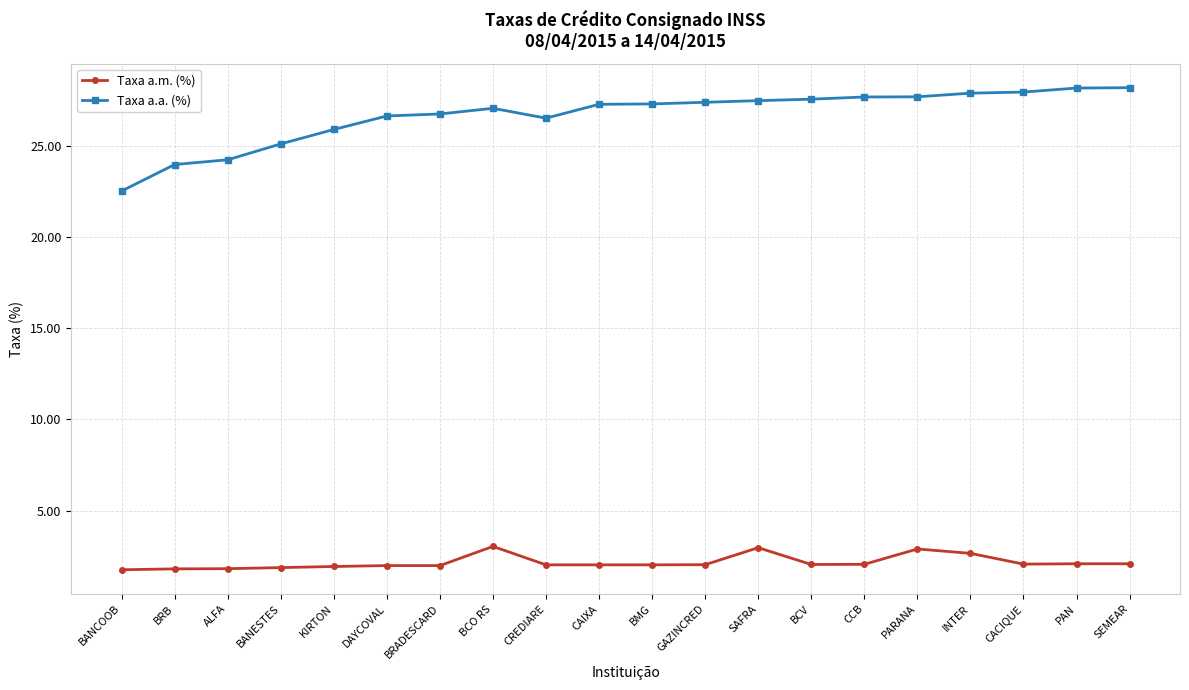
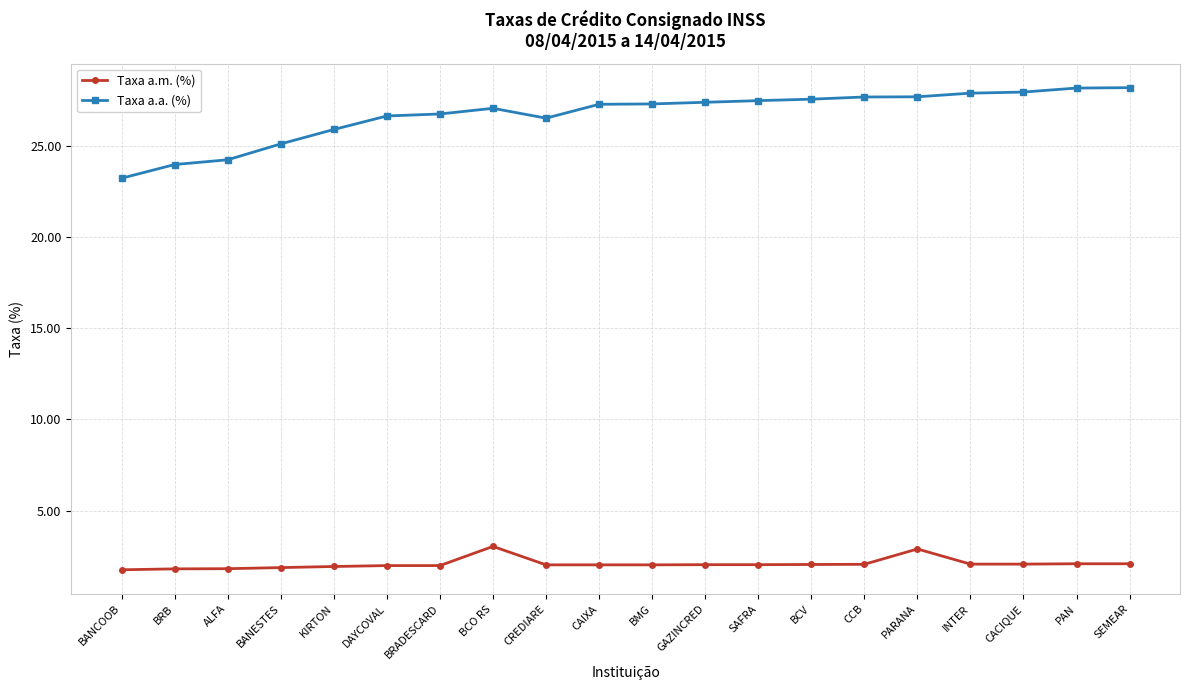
  {
    "Taxa a.m. (%)": {
      "BANCOOB": 1.8,
      "BRB": 1.8,
      "ALFA": 1.8,
      "BANESTES": 1.9,
      "KIRTON": 1.9,
      "DAYCOVAL": 2.0,
      "BRADESCARD": 2.0,
      "BCO RS": 3.0,
      "CREDIARE": 2.0,
      "CAIXA": 2.0,
      "BMG": 2.0,
      "GAZINCRED": 2.0,
-     "SAFRA": 3.0,
+     "SAFRA": 2.0,
      "BCV": 2.1,
      "CCB": 2.1,
      "PARANA": 2.9,
-     "INTER": 2.7,
+     "INTER": 2.1,
      "CACIQUE": 2.1,
      "PAN": 2.1,
      "SEMEAR": 2.1
    },
    "Taxa a.a. (%)": {
-     "BANCOOB": 22.5,
+     "BANCOOB": 23.2,
      "BRB": 24.0,
      "ALFA": 24.2,
      "BANESTES": 25.1,
      "KIRTON": 25.9,
      "DAYCOVAL": 26.6,
      "BRADESCARD": 26.7,
      "BCO RS": 27.0,
      "CREDIARE": 26.5,
      "CAIXA": 27.3,
      "BMG": 27.3,
      "GAZINCRED": 27.4,
      "SAFRA": 27.5,
      "BCV": 27.5,
      "CCB": 27.7,
      "PARANA": 27.7,
      "INTER": 27.9,
      "CACIQUE": 27.9,
      "PAN": 28.2,
      "SEMEAR": 28.2
    }
  }
